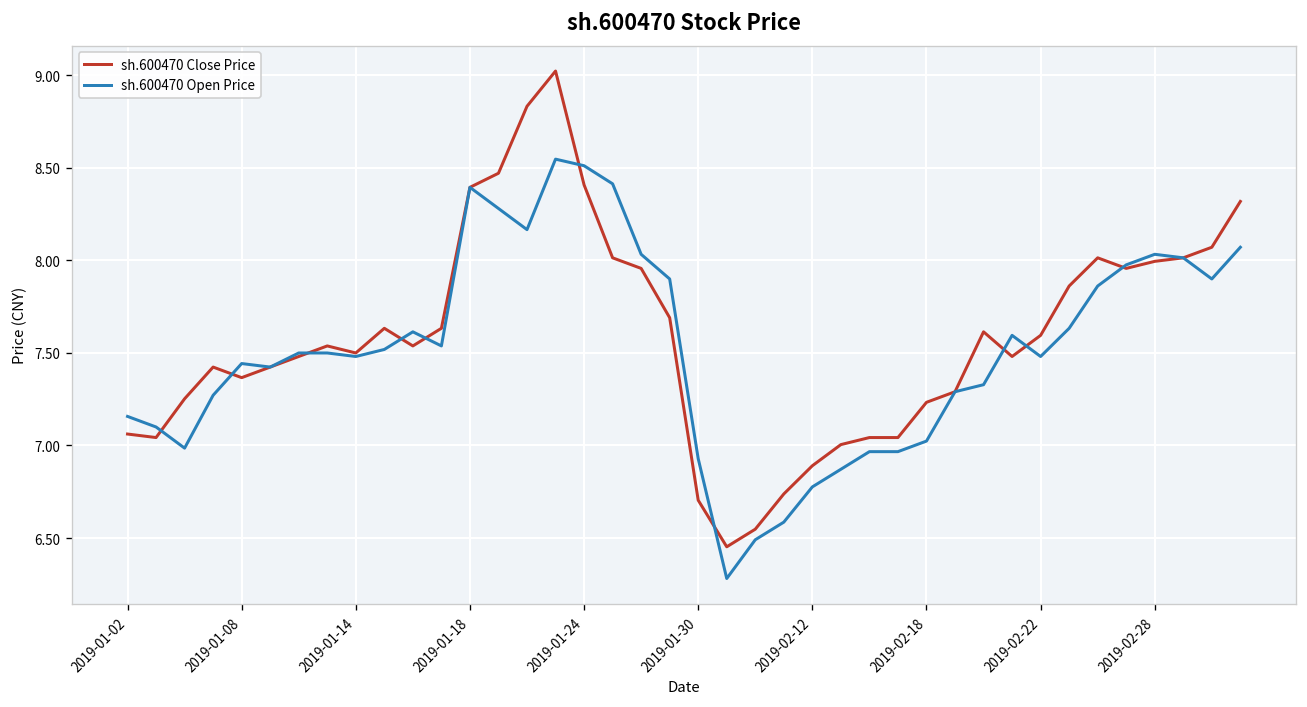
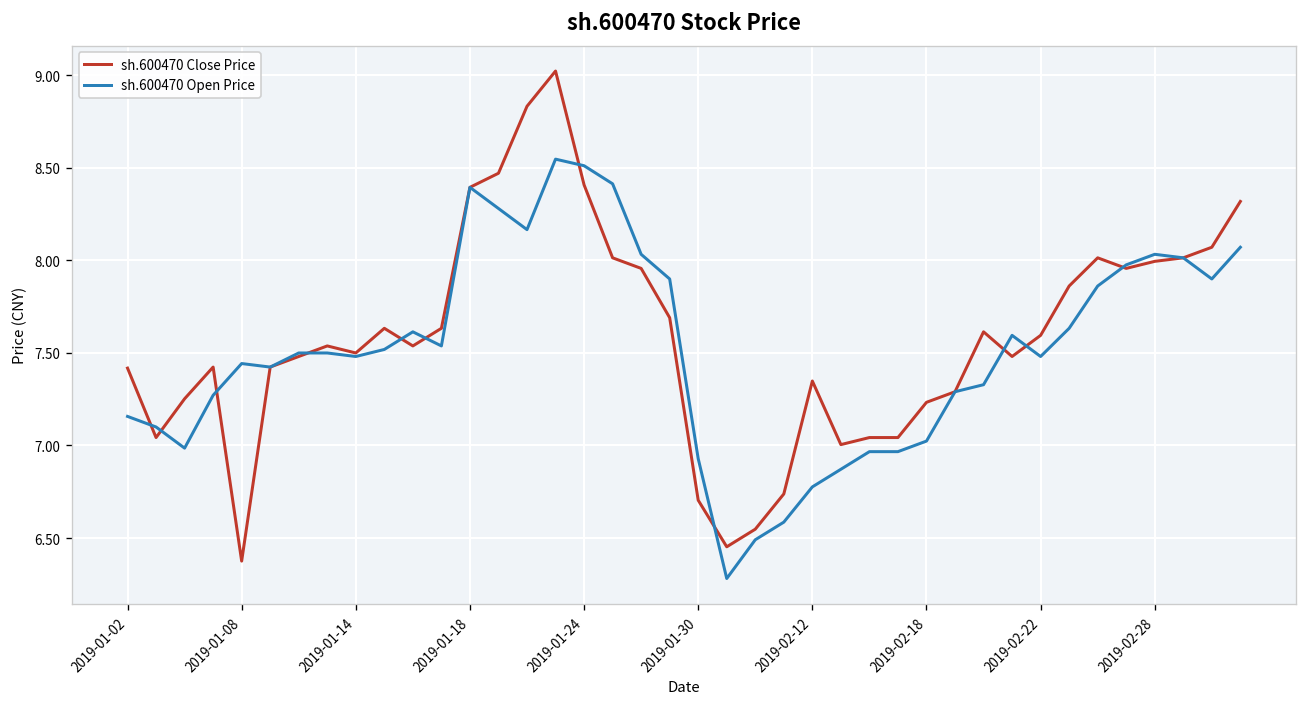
  {
    "sh.600470 Close Price": {
-     "2019-01-02": 7.06,
-     "2019-01-08": 7.37,
+     "2019-01-02": 7.42,
+     "2019-01-08": 6.38,
      "2019-01-14": 7.50,
      "2019-01-24": 8.41,
      "2019-01-30": 6.70,
-     "2019-02-12": 6.89,
+     "2019-02-12": 7.35,
      "2019-02-18": 7.23,
      "2019-02-22": 7.59,
      "2019-02-28": 7.99
    },
    "sh.600470 Open Price": {
      "2019-01-02": 7.16,
      "2019-01-08": 7.44,
      "2019-01-14": 7.48,
      "2019-01-24": 8.51,
      "2019-01-30": 6.93,
      "2019-02-12": 6.78,
      "2019-02-18": 7.02,
      "2019-02-22": 7.48,
      "2019-02-28": 8.03
    }
  }
